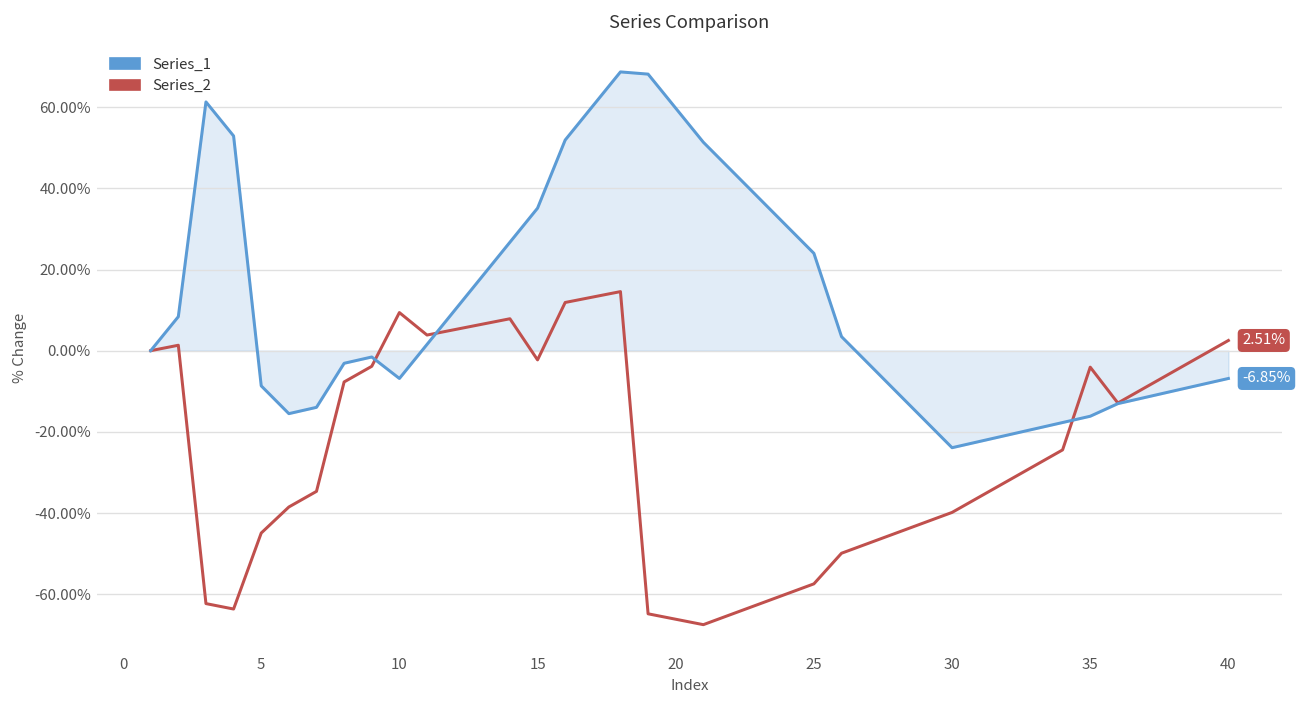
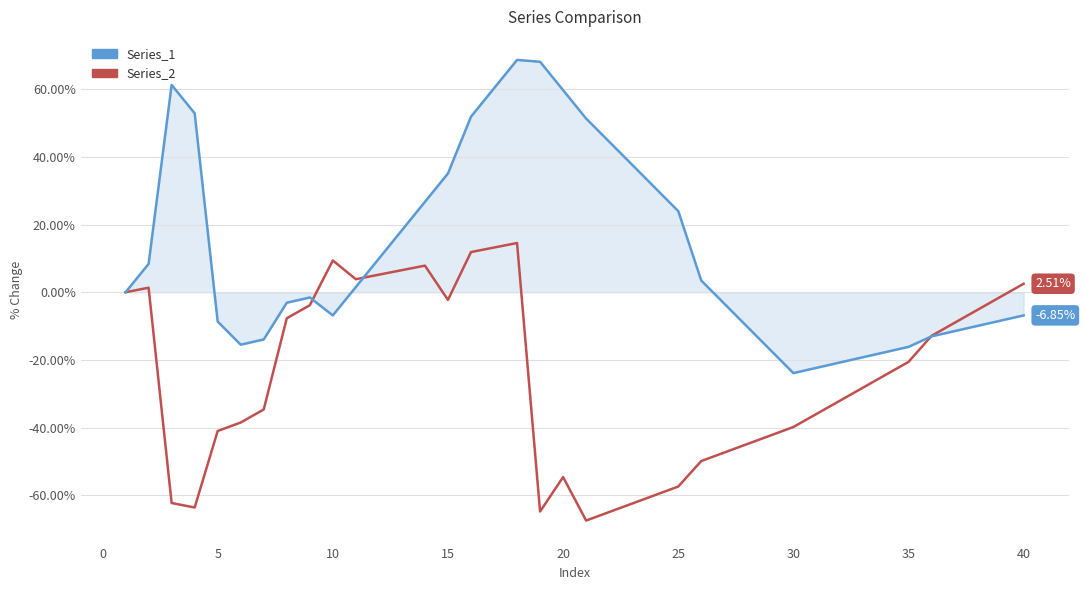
  {
    "Series_2": {
-     "5": "-45%",
+     "5": "-41%",
      "10": "9%",
      "15": "-2%",
-     "20": "-66%",
+     "20": "-55%",
      "25": "-57%",
      "30": "-40%",
-     "35": "-4%"
+     "35": "-21%"
    }
  }
